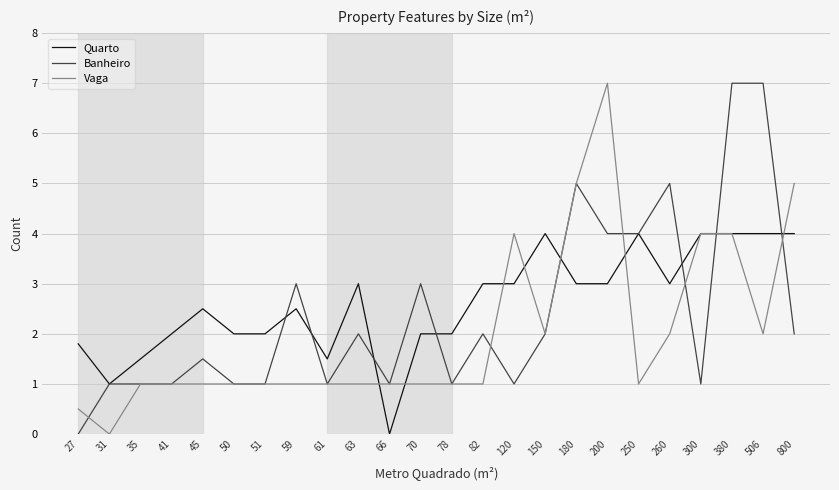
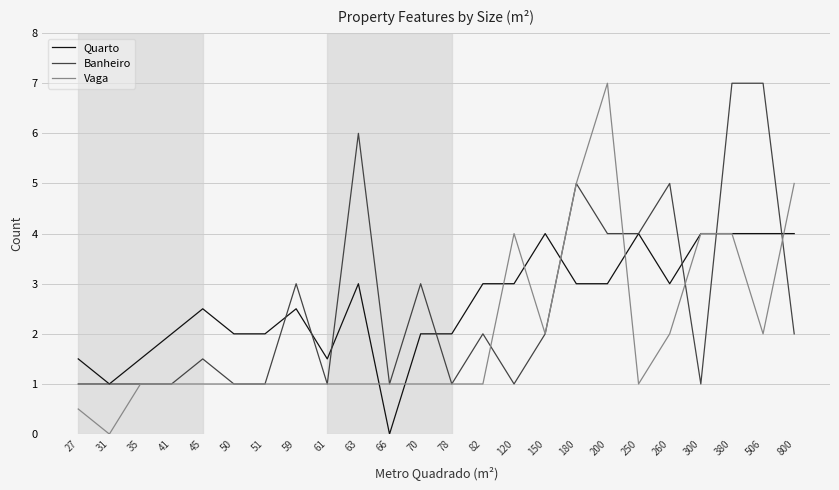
  {
    "Quarto": {
-     "27": 1.8,
+     "27": 1.5,
      "35": 1.5,
      "41": 2.0,
      "45": 2.5,
      "50": 2.0,
      "51": 2.0,
      "59": 2.5,
      "61": 1.5,
      "63": 3.0,
      "66": 0.0,
      "70": 2.0,
      "78": 2.0,
      "82": 3.0,
      "120": 3.0,
      "150": 4.0,
      "180": 3.0,
      "200": 3.0,
      "260": 3.0,
      "506": 4.0,
      "800": 4.0
    },
    "Banheiro": {
-     "27": 0,
+     "27": 1,
      "45": 1.5,
      "59": 3,
-     "63": 2,
+     "63": 6,
      "70": 3,
      "82": 2,
      "120": 1,
      "200": 4,
      "260": 5,
      "300": 1,
      "380": 7,
      "506": 7,
      "800": 2
    },
    "Vaga": {
      "27": 0.5,
      "31": 0.0,
      "45": 1.0,
      "59": 1.0,
      "63": 1.0,
      "70": 1.0,
      "82": 1.0,
      "120": 4.0,
      "200": 7.0,
      "250": 1.0,
      "260": 2.0,
      "506": 2.0,
      "800": 5.0
    }
  }
